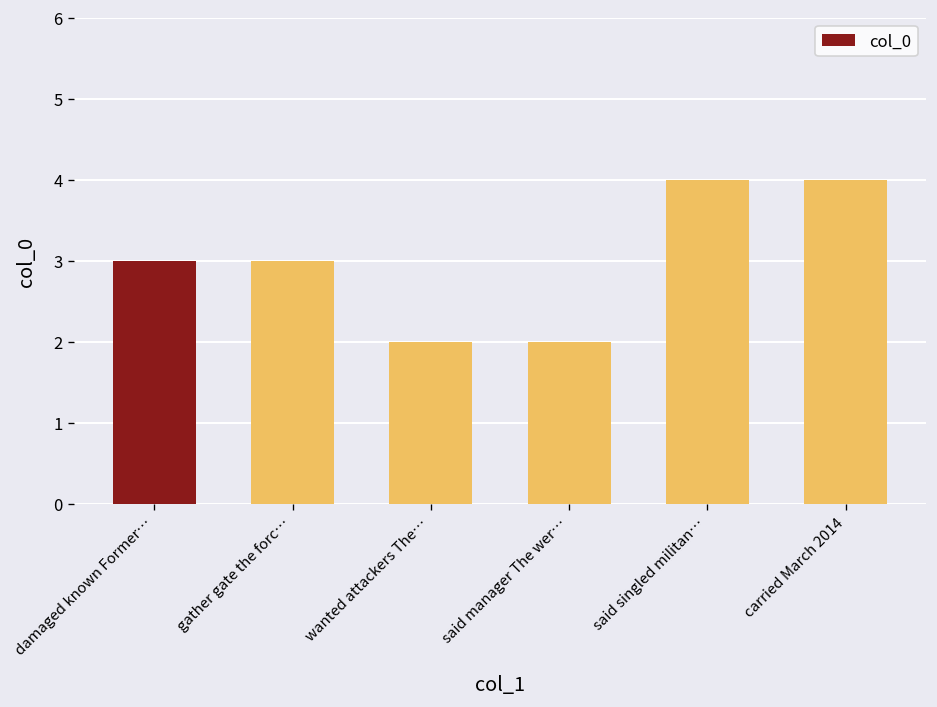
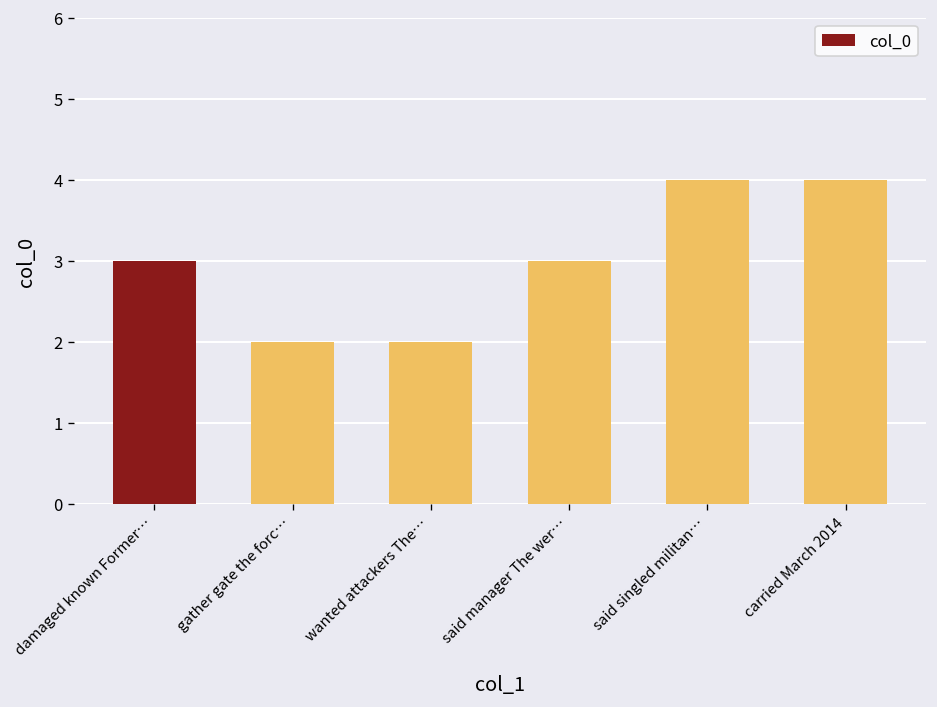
  {
    "damaged known Former…": 3,
-   "gather gate the forc…": 3,
+   "gather gate the forc…": 2,
    "wanted attackers The…": 2,
-   "said manager The wer…": 2,
+   "said manager The wer…": 3,
    "said singled militan…": 4,
    "carried March 2014": 4
  }
